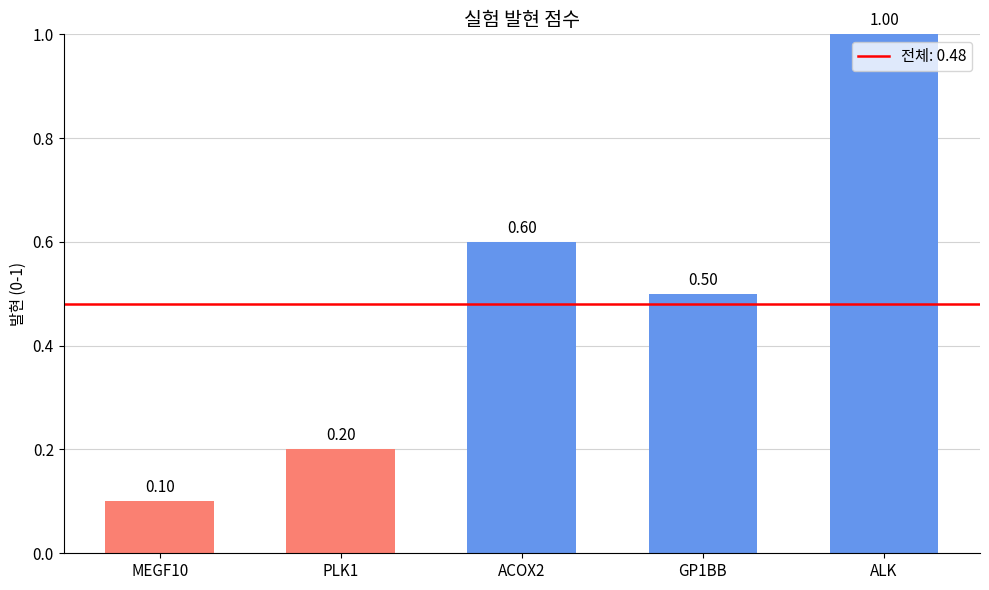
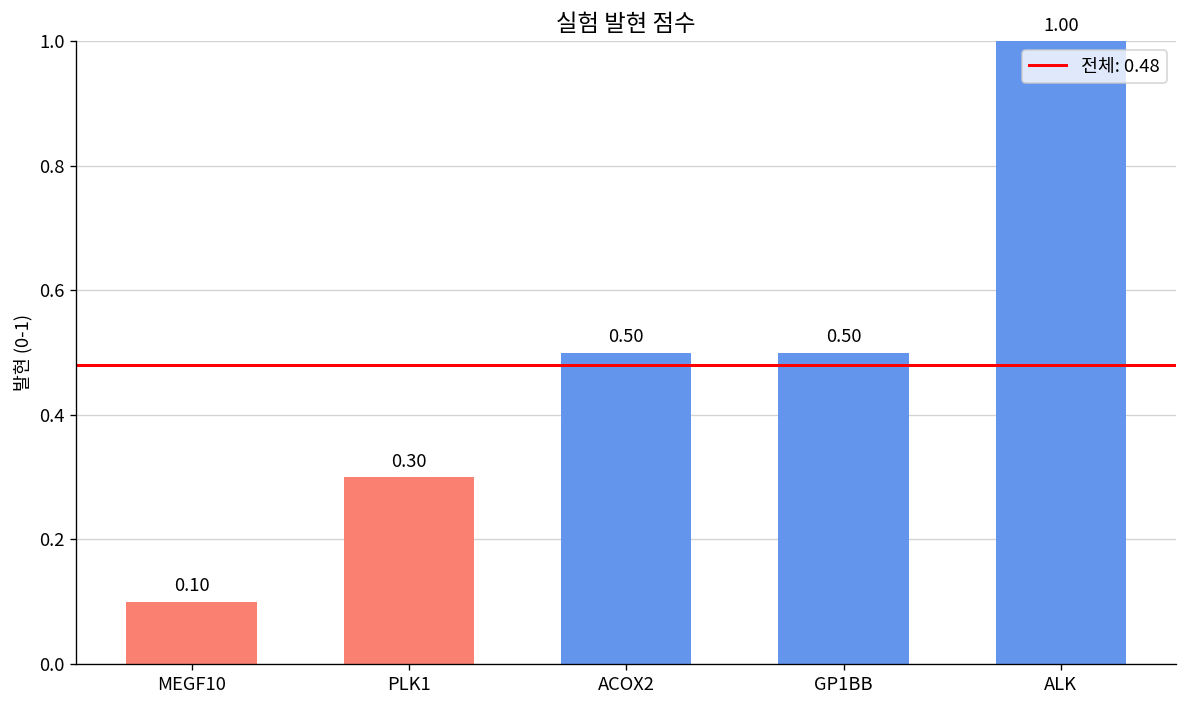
  {
    "MEGF10": 0.10,
-   "PLK1": 0.20,
-   "ACOX2": 0.60,
+   "PLK1": 0.30,
+   "ACOX2": 0.50,
    "GP1BB": 0.50,
    "ALK": 1.00
  }
